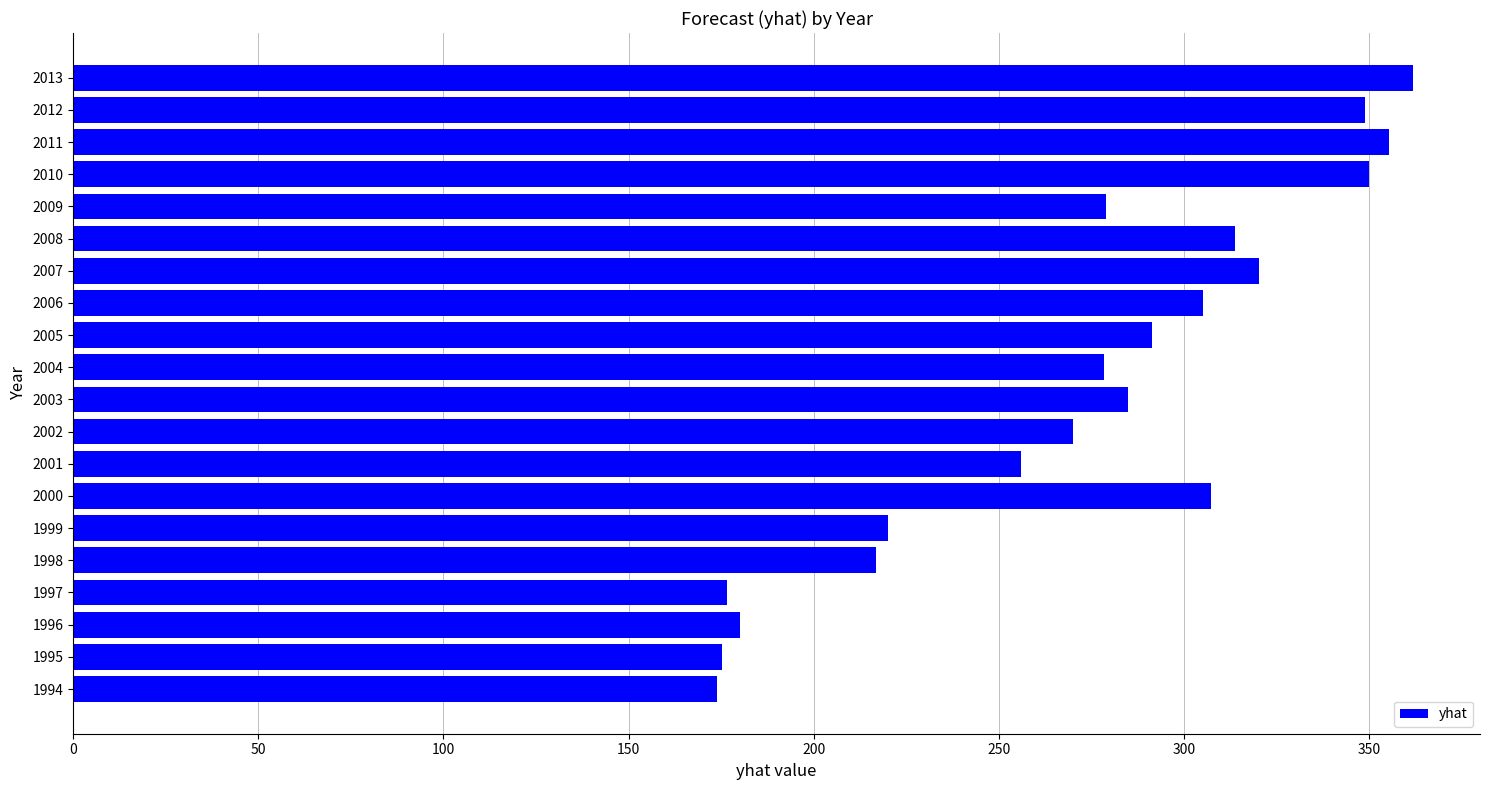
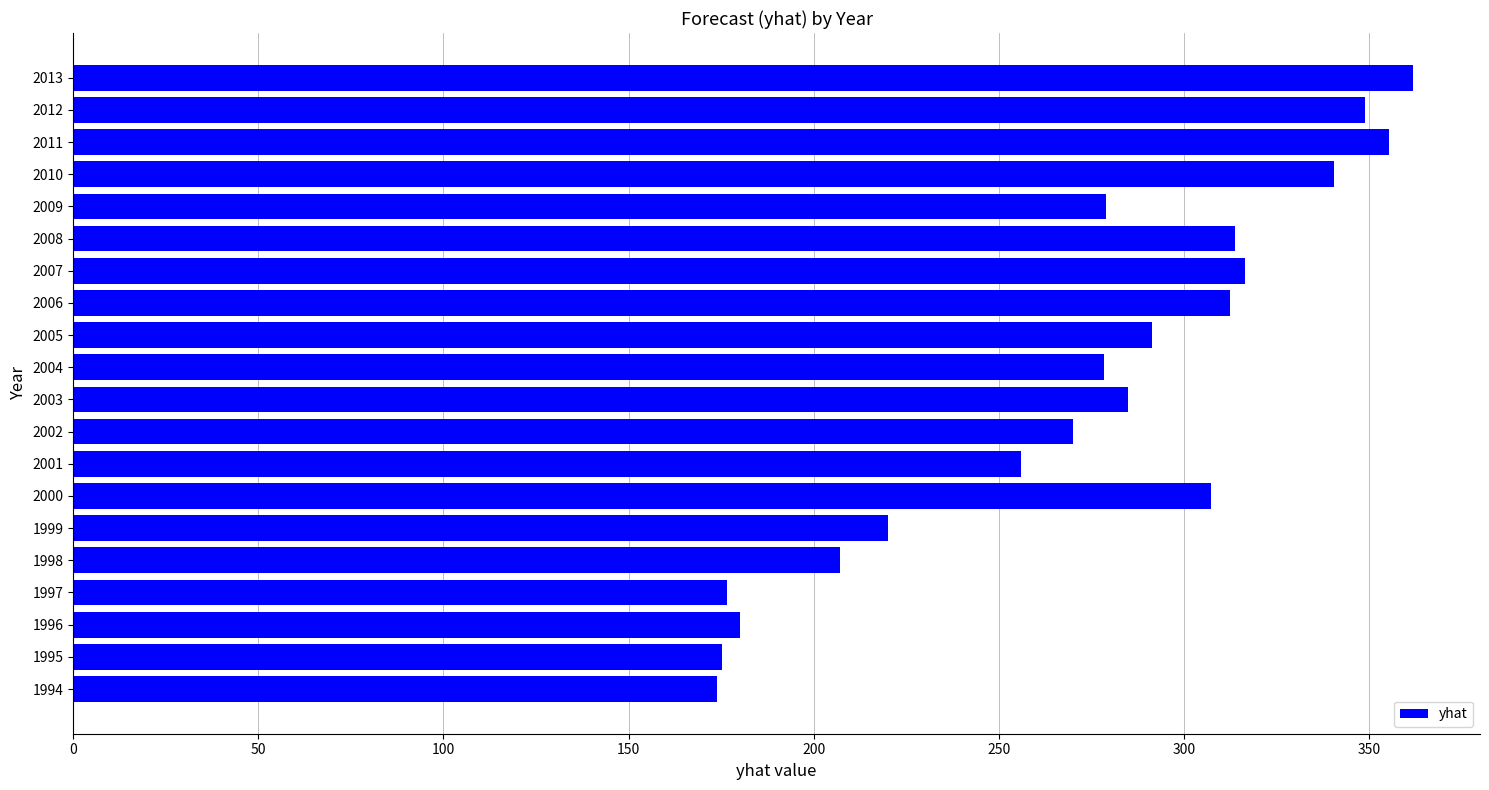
  {
    "2013": 362,
    "2012": 349,
    "2011": 356,
-   "2010": 350,
+   "2010": 341,
    "2009": 279,
    "2008": 314,
-   "2007": 320,
-   "2006": 305,
+   "2007": 316,
+   "2006": 313,
    "2005": 291,
    "2004": 279,
    "2003": 285,
    "2002": 270,
    "2001": 256,
    "2000": 307,
    "1999": 220,
-   "1998": 217,
+   "1998": 207,
    "1997": 177,
    "1996": 180,
    "1995": 175,
    "1994": 174
  }
